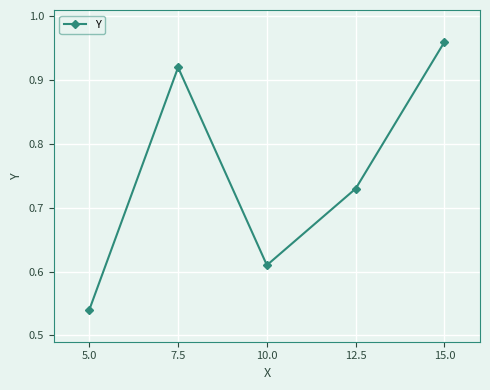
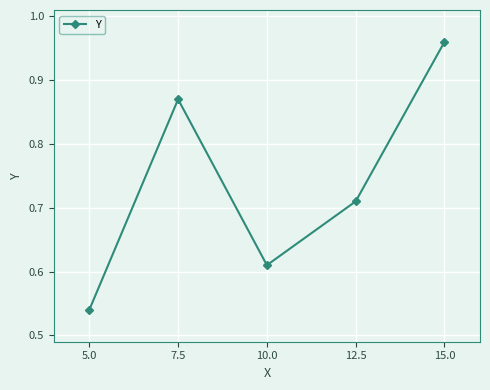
  {
    "5.0": 0.54,
-   "7.5": 0.92,
+   "7.5": 0.87,
    "10.0": 0.61,
-   "12.5": 0.73,
+   "12.5": 0.71,
    "15.0": 0.96
  }
